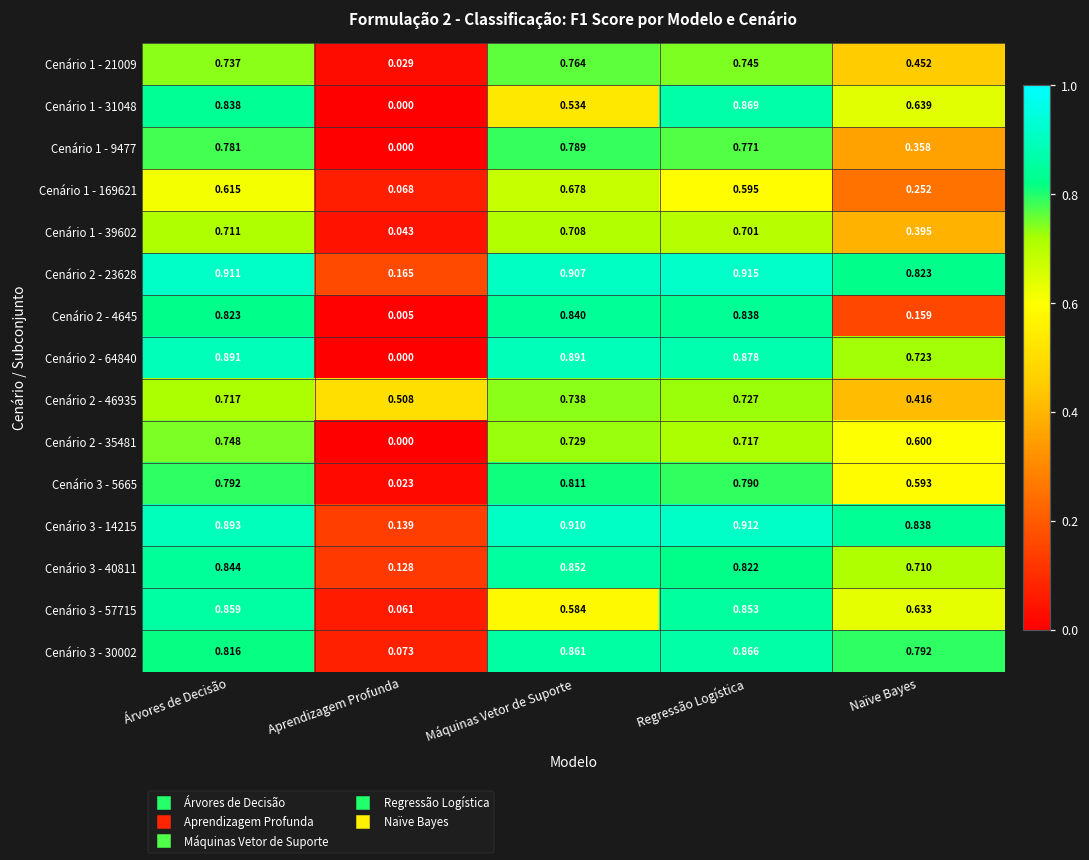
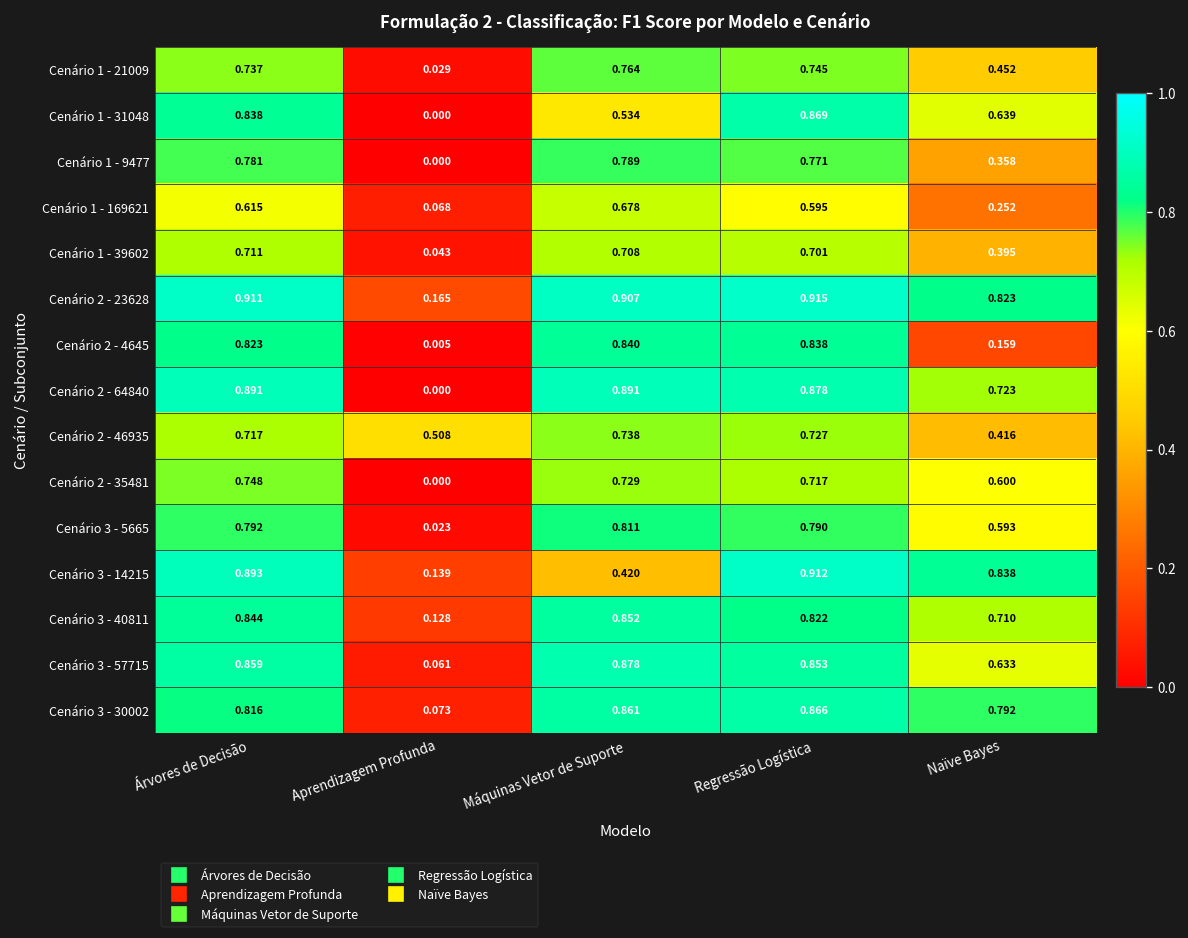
  {
    "Cenário 1 - 21009": {
      "Árvores de Decisão": 0.737,
      "Aprendizagem Profunda": 0.029,
      "Máquinas Vetor de Suporte": 0.764,
      "Regressão Logística": 0.745,
      "Naïve Bayes": 0.452
    },
    "Cenário 1 - 31048": {
      "Árvores de Decisão": 0.838,
      "Aprendizagem Profunda": 0.000,
      "Máquinas Vetor de Suporte": 0.534,
      "Regressão Logística": 0.869,
      "Naïve Bayes": 0.639
    },
    "Cenário 1 - 9477": {
      "Árvores de Decisão": 0.781,
      "Aprendizagem Profunda": 0.000,
      "Máquinas Vetor de Suporte": 0.789,
      "Regressão Logística": 0.771,
      "Naïve Bayes": 0.358
    },
    "Cenário 1 - 169621": {
      "Árvores de Decisão": 0.615,
      "Aprendizagem Profunda": 0.068,
      "Máquinas Vetor de Suporte": 0.678,
      "Regressão Logística": 0.595,
      "Naïve Bayes": 0.252
    },
    "Cenário 1 - 39602": {
      "Árvores de Decisão": 0.711,
      "Aprendizagem Profunda": 0.043,
      "Máquinas Vetor de Suporte": 0.708,
      "Regressão Logística": 0.701,
      "Naïve Bayes": 0.395
    },
    "Cenário 2 - 23628": {
      "Árvores de Decisão": 0.911,
      "Aprendizagem Profunda": 0.165,
      "Máquinas Vetor de Suporte": 0.907,
      "Regressão Logística": 0.915,
      "Naïve Bayes": 0.823
    },
    "Cenário 2 - 4645": {
      "Árvores de Decisão": 0.823,
      "Aprendizagem Profunda": 0.005,
      "Máquinas Vetor de Suporte": 0.840,
      "Regressão Logística": 0.838,
      "Naïve Bayes": 0.159
    },
    "Cenário 2 - 64840": {
      "Árvores de Decisão": 0.891,
      "Aprendizagem Profunda": 0.000,
      "Máquinas Vetor de Suporte": 0.891,
      "Regressão Logística": 0.878,
      "Naïve Bayes": 0.723
    },
    "Cenário 2 - 46935": {
      "Árvores de Decisão": 0.717,
      "Aprendizagem Profunda": 0.508,
      "Máquinas Vetor de Suporte": 0.738,
      "Regressão Logística": 0.727,
      "Naïve Bayes": 0.416
    },
    "Cenário 2 - 35481": {
      "Árvores de Decisão": 0.748,
      "Aprendizagem Profunda": 0.000,
      "Máquinas Vetor de Suporte": 0.729,
      "Regressão Logística": 0.717,
      "Naïve Bayes": 0.600
    },
    "Cenário 3 - 5665": {
      "Árvores de Decisão": 0.792,
      "Aprendizagem Profunda": 0.023,
      "Máquinas Vetor de Suporte": 0.811,
      "Regressão Logística": 0.790,
      "Naïve Bayes": 0.593
    },
    "Cenário 3 - 14215": {
      "Árvores de Decisão": 0.893,
      "Aprendizagem Profunda": 0.139,
-     "Máquinas Vetor de Suporte": 0.910,
+     "Máquinas Vetor de Suporte": 0.420,
      "Regressão Logística": 0.912,
      "Naïve Bayes": 0.838
    },
    "Cenário 3 - 40811": {
      "Árvores de Decisão": 0.844,
      "Aprendizagem Profunda": 0.128,
      "Máquinas Vetor de Suporte": 0.852,
      "Regressão Logística": 0.822,
      "Naïve Bayes": 0.710
    },
    "Cenário 3 - 57715": {
      "Árvores de Decisão": 0.859,
      "Aprendizagem Profunda": 0.061,
-     "Máquinas Vetor de Suporte": 0.584,
+     "Máquinas Vetor de Suporte": 0.878,
      "Regressão Logística": 0.853,
      "Naïve Bayes": 0.633
    },
    "Cenário 3 - 30002": {
      "Árvores de Decisão": 0.816,
      "Aprendizagem Profunda": 0.073,
      "Máquinas Vetor de Suporte": 0.861,
      "Regressão Logística": 0.866,
      "Naïve Bayes": 0.792
    }
  }
